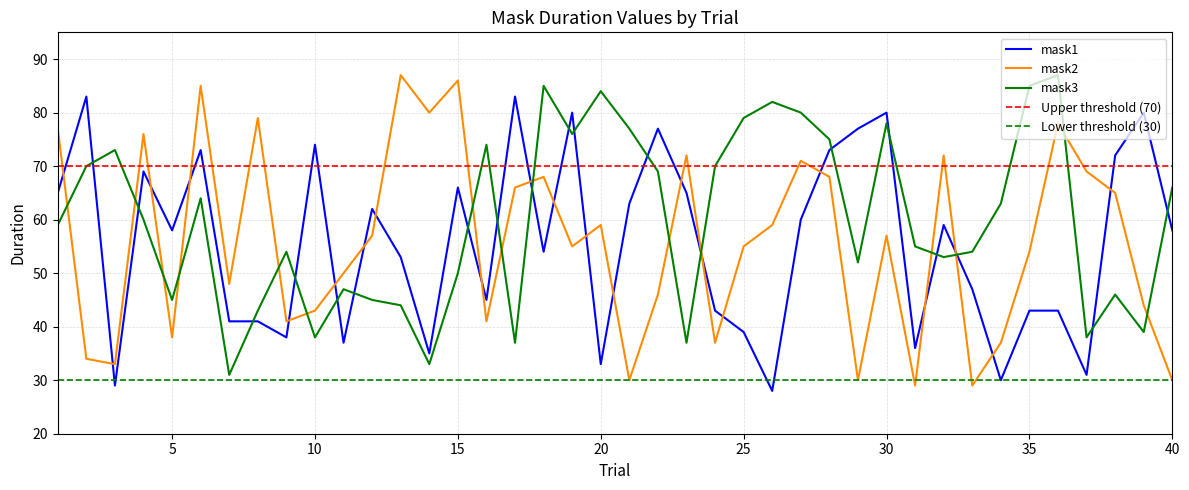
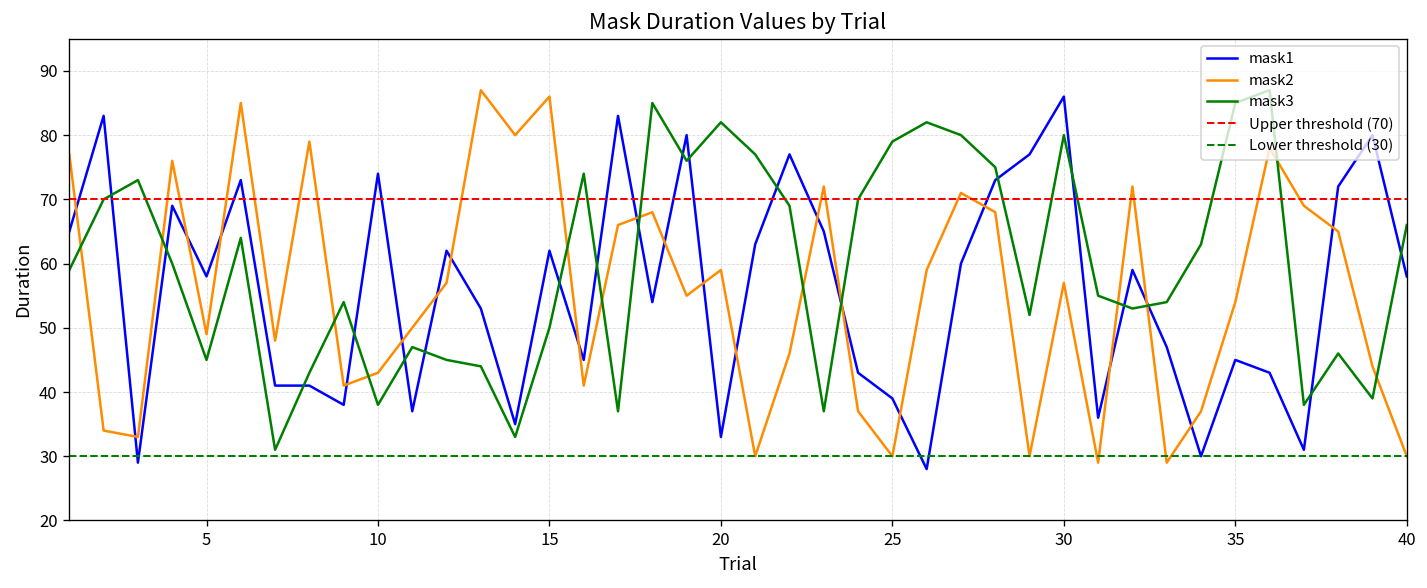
  {
    "mask1": {
      "5": 58,
      "10": 74,
-     "15": 66,
+     "15": 62,
      "20": 33,
      "25": 39,
-     "30": 80,
-     "35": 43,
+     "30": 86,
+     "35": 45,
      "40": 58
    },
    "mask2": {
-     "5": 38,
+     "5": 49,
      "10": 43,
      "15": 86,
      "20": 59,
-     "25": 55,
+     "25": 30,
      "30": 57,
      "35": 54,
      "40": 30
    },
    "mask3": {
      "5": 45,
      "10": 38,
      "15": 50,
-     "20": 84,
+     "20": 82,
      "25": 79,
-     "30": 78,
+     "30": 80,
      "40": 66
    }
  }
